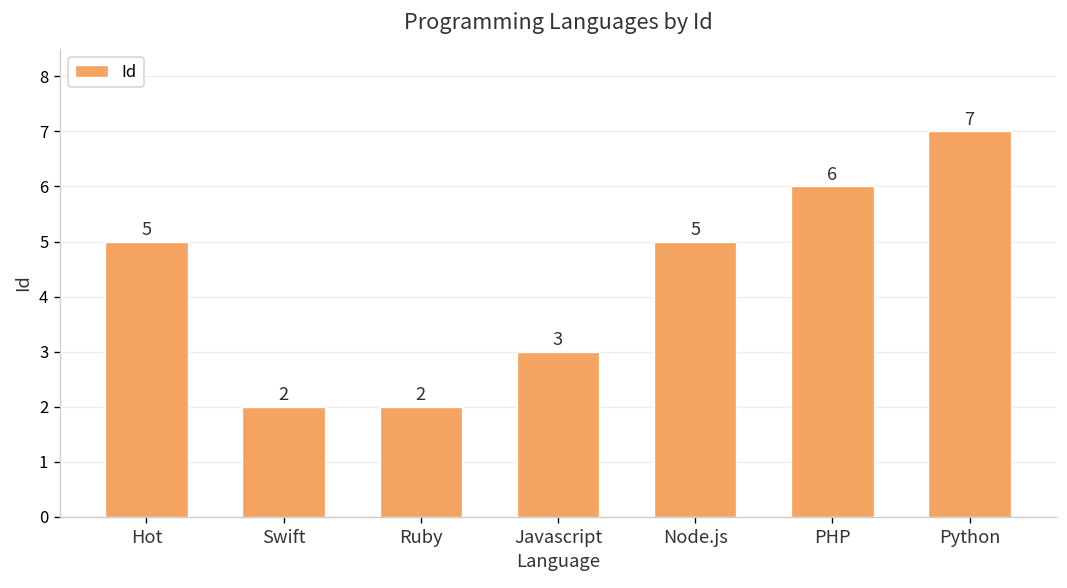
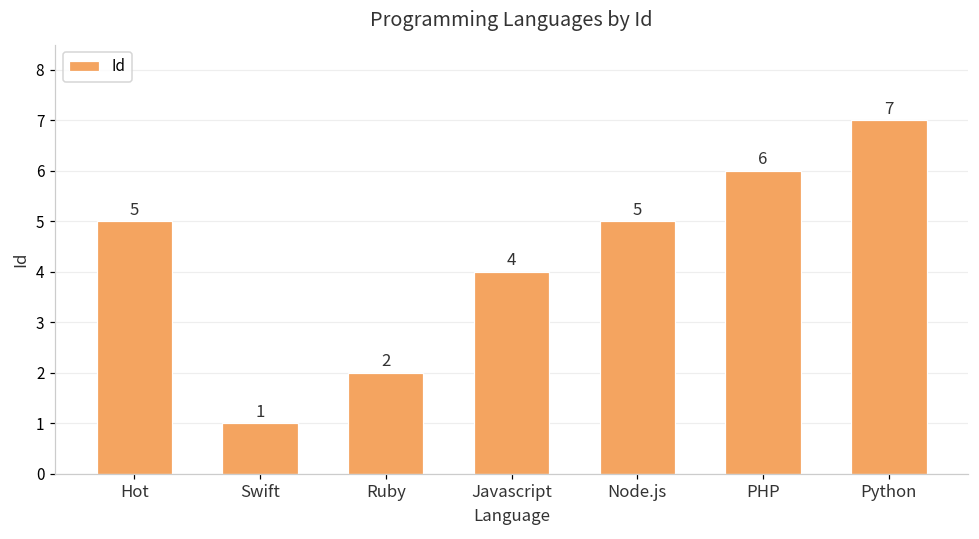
  {
    "Hot": 5,
-   "Swift": 2,
+   "Swift": 1,
    "Ruby": 2,
-   "Javascript": 3,
+   "Javascript": 4,
    "Node.js": 5,
    "PHP": 6,
    "Python": 7
  }
